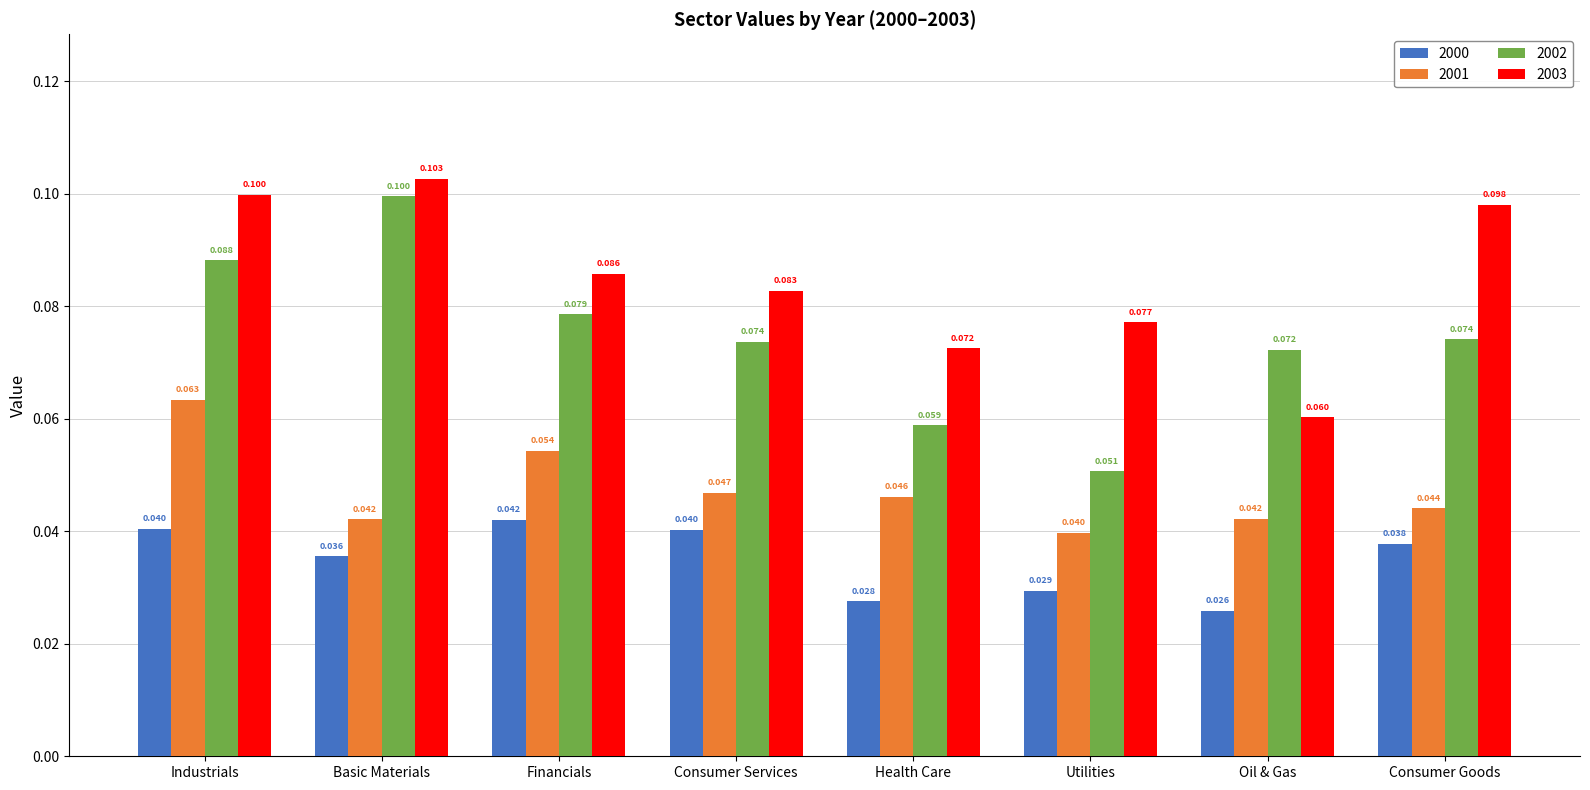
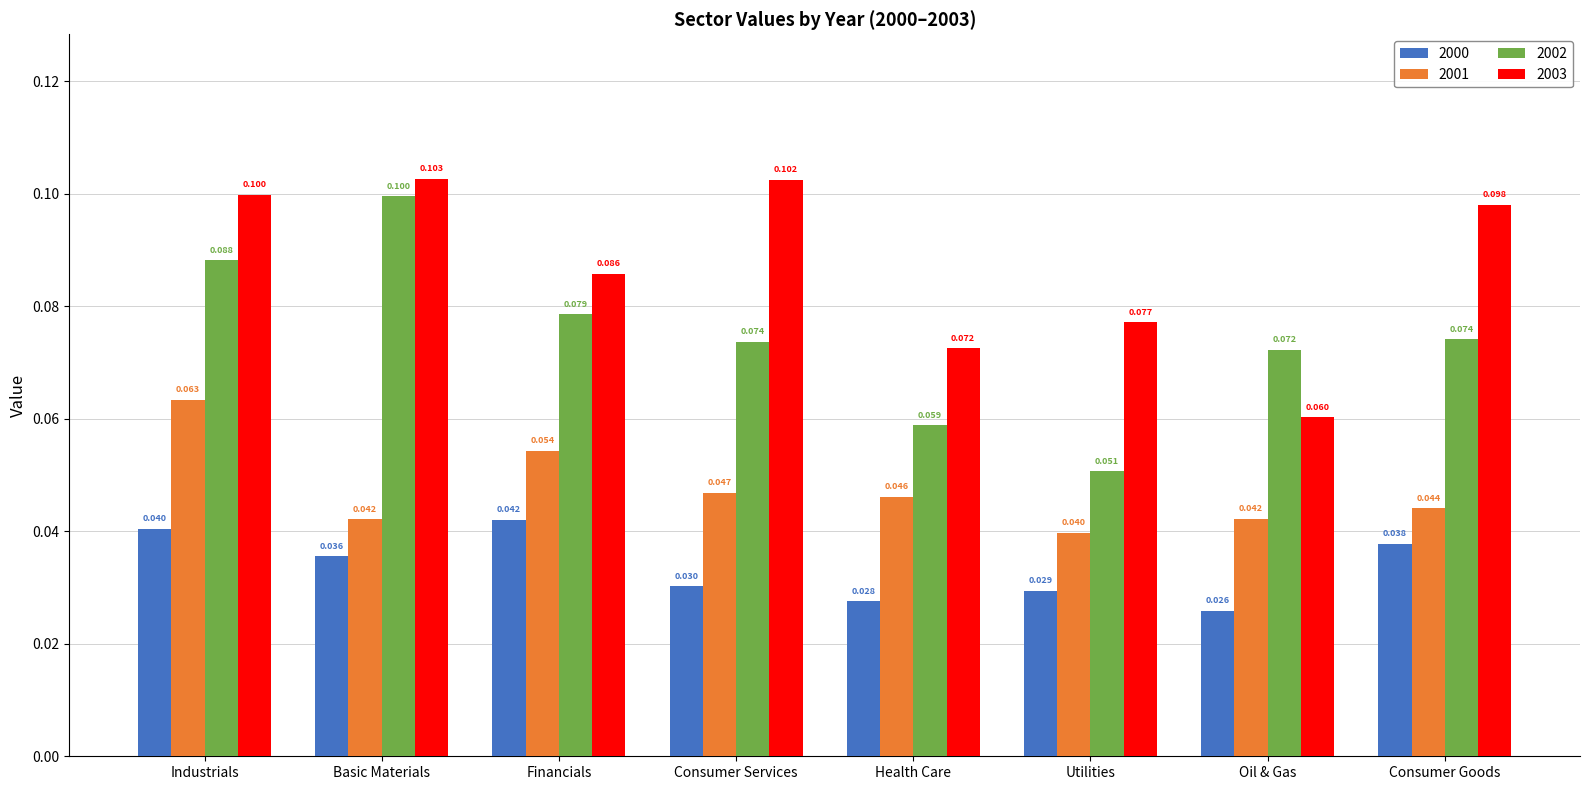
  {
    "2000": {
      "Industrials": 0.040,
      "Basic Materials": 0.036,
      "Financials": 0.042,
-     "Consumer Services": 0.040,
+     "Consumer Services": 0.030,
      "Health Care": 0.028,
      "Utilities": 0.029,
      "Oil & Gas": 0.026,
      "Consumer Goods": 0.038
    },
    "2001": {
      "Industrials": 0.063,
      "Basic Materials": 0.042,
      "Financials": 0.054,
      "Consumer Services": 0.047,
      "Health Care": 0.046,
      "Utilities": 0.040,
      "Oil & Gas": 0.042,
      "Consumer Goods": 0.044
    },
    "2002": {
      "Industrials": 0.088,
      "Basic Materials": 0.100,
      "Financials": 0.079,
      "Consumer Services": 0.074,
      "Health Care": 0.059,
      "Utilities": 0.051,
      "Oil & Gas": 0.072,
      "Consumer Goods": 0.074
    },
    "2003": {
      "Industrials": 0.100,
      "Basic Materials": 0.103,
      "Financials": 0.086,
-     "Consumer Services": 0.083,
+     "Consumer Services": 0.102,
      "Health Care": 0.072,
      "Utilities": 0.077,
      "Oil & Gas": 0.060,
      "Consumer Goods": 0.098
    }
  }
